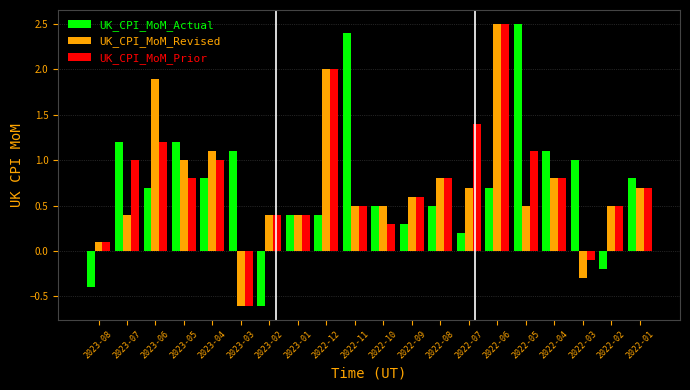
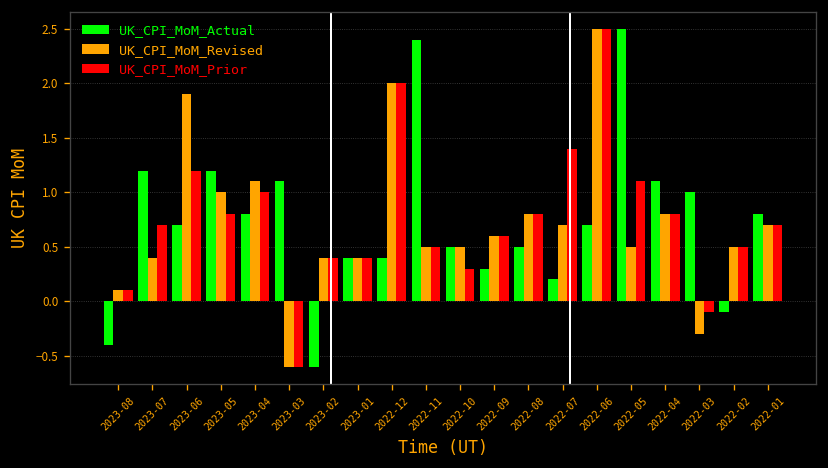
  {
    "UK_CPI_MoM_Actual": {
      "2023-08": -0.4,
      "2023-07": 1.2,
      "2023-06": 0.7,
      "2023-05": 1.2,
      "2023-04": 0.8,
      "2023-03": 1.1,
      "2023-02": -0.6,
      "2023-01": 0.4,
      "2022-12": 0.4,
      "2022-11": 2.4,
      "2022-10": 0.5,
      "2022-09": 0.3,
      "2022-08": 0.5,
      "2022-07": 0.2,
      "2022-06": 0.7,
      "2022-05": 2.5,
      "2022-04": 1.1,
      "2022-03": 1.0,
-     "2022-02": -0.2,
+     "2022-02": -0.1,
      "2022-01": 0.8
    },
    "UK_CPI_MoM_Revised": {
      "2023-08": 0.1,
      "2023-07": 0.4,
      "2023-06": 1.9,
      "2023-05": 1.0,
      "2023-04": 1.1,
      "2023-03": -0.6,
      "2023-02": 0.4,
      "2023-01": 0.4,
      "2022-12": 2.0,
      "2022-11": 0.5,
      "2022-10": 0.5,
      "2022-09": 0.6,
      "2022-08": 0.8,
      "2022-07": 0.7,
      "2022-06": 2.5,
      "2022-05": 0.5,
      "2022-04": 0.8,
      "2022-03": -0.3,
      "2022-02": 0.5,
      "2022-01": 0.7
    },
    "UK_CPI_MoM_Prior": {
      "2023-08": 0.1,
-     "2023-07": 1.0,
+     "2023-07": 0.7,
      "2023-06": 1.2,
      "2023-05": 0.8,
      "2023-04": 1.0,
      "2023-03": -0.6,
      "2023-02": 0.4,
      "2023-01": 0.4,
      "2022-12": 2.0,
      "2022-11": 0.5,
      "2022-10": 0.3,
      "2022-09": 0.6,
      "2022-08": 0.8,
      "2022-07": 1.4,
      "2022-06": 2.5,
      "2022-05": 1.1,
      "2022-04": 0.8,
      "2022-03": -0.1,
      "2022-02": 0.5,
      "2022-01": 0.7
    }
  }
